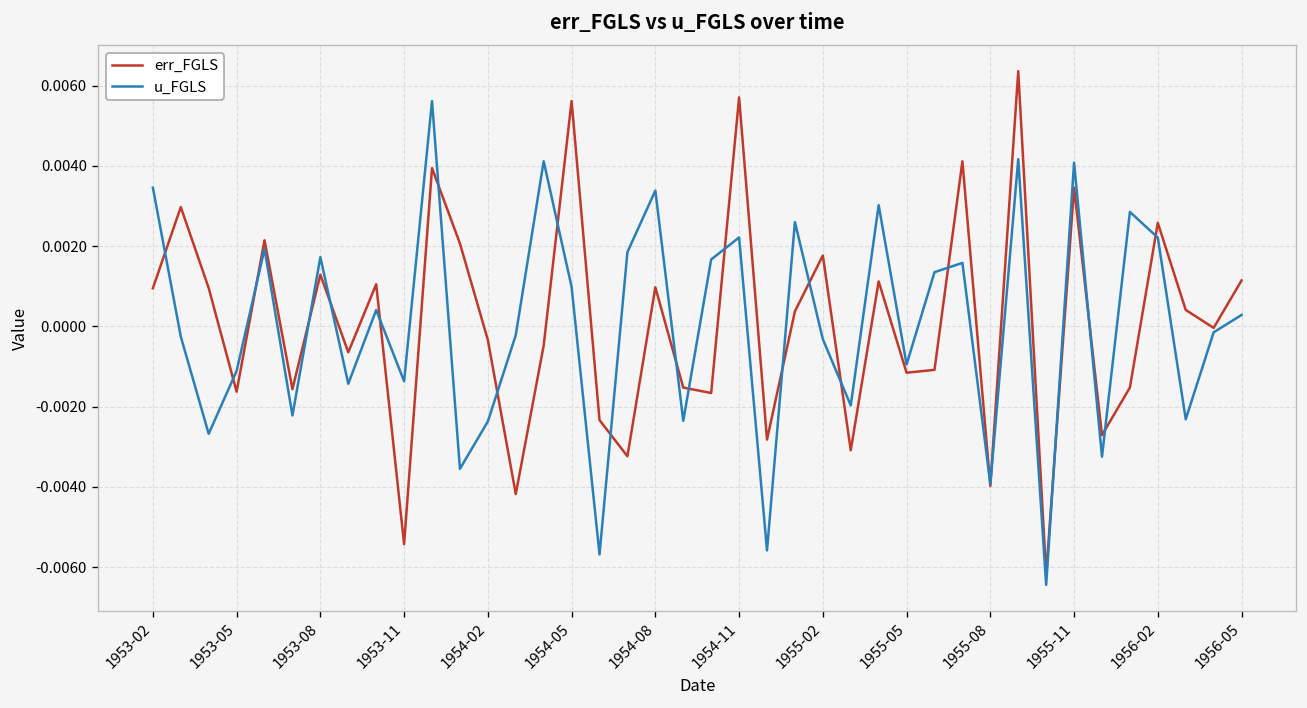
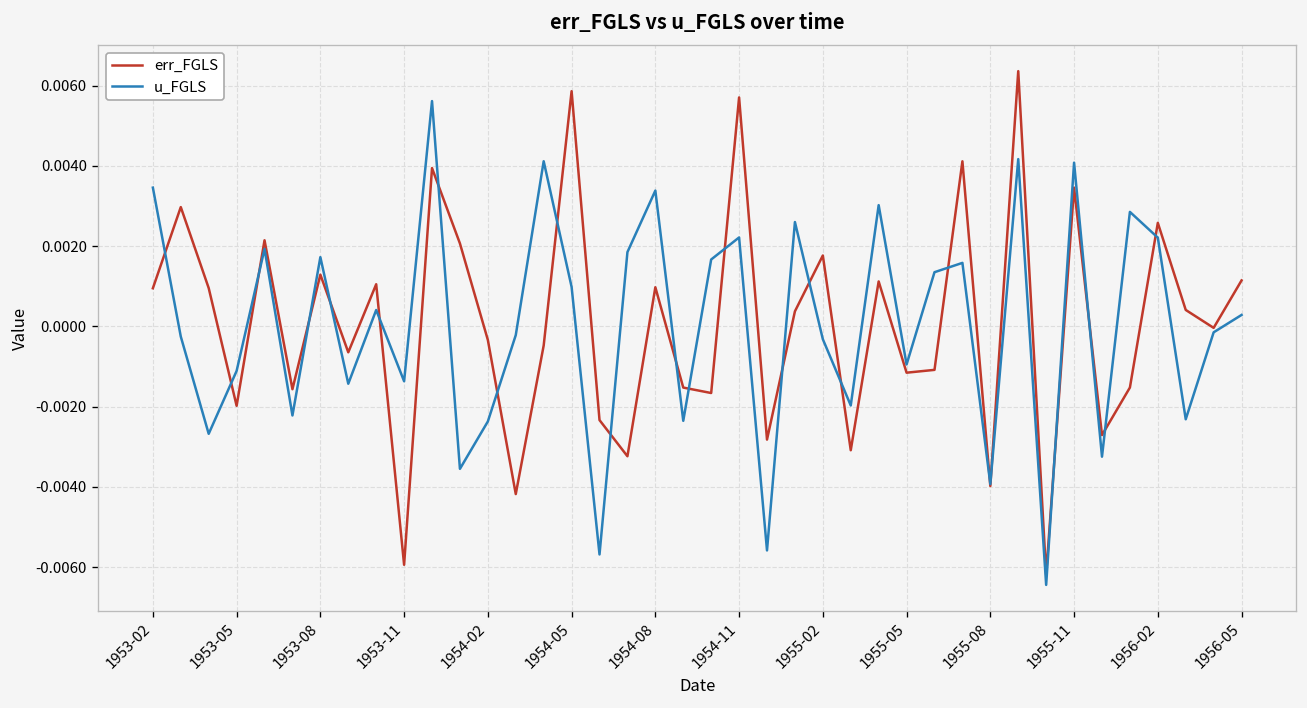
  {
    "err_FGLS": {
      "1953-02": 0.0009,
-     "1953-05": -0.0016,
+     "1953-05": -0.0020,
      "1953-08": 0.0013,
-     "1953-11": -0.0054,
+     "1953-11": -0.0059,
      "1954-02": -0.0003,
-     "1954-05": 0.0056,
+     "1954-05": 0.0059,
      "1954-08": 0.0010,
      "1954-11": 0.0057,
      "1955-02": 0.0018,
      "1955-05": -0.0012,
      "1955-11": 0.0035,
      "1956-02": 0.0026,
      "1956-05": 0.0011
    },
    "u_FGLS": {
      "1953-02": 0.0035,
      "1953-05": -0.0011,
      "1953-08": 0.0017,
      "1953-11": -0.0014,
      "1954-02": -0.0024,
      "1954-05": 0.0010,
      "1954-08": 0.0034,
      "1954-11": 0.0022,
      "1955-02": -0.0003,
      "1955-05": -0.0010,
      "1955-11": 0.0041,
      "1956-02": 0.0022,
      "1956-05": 0.0003
    }
  }
